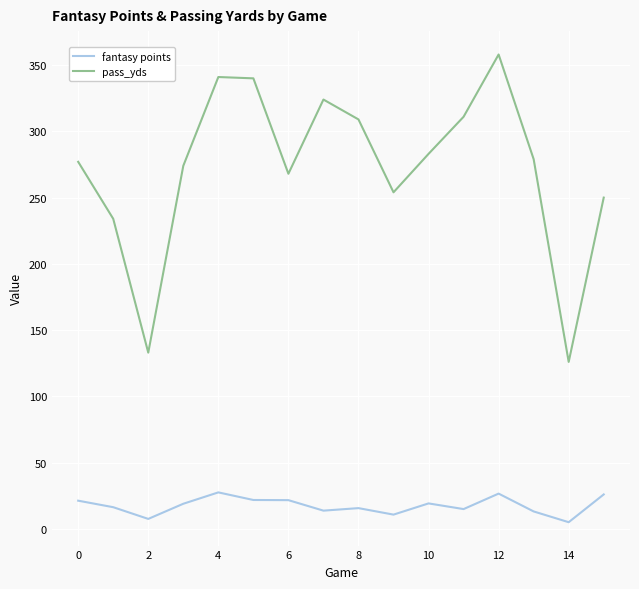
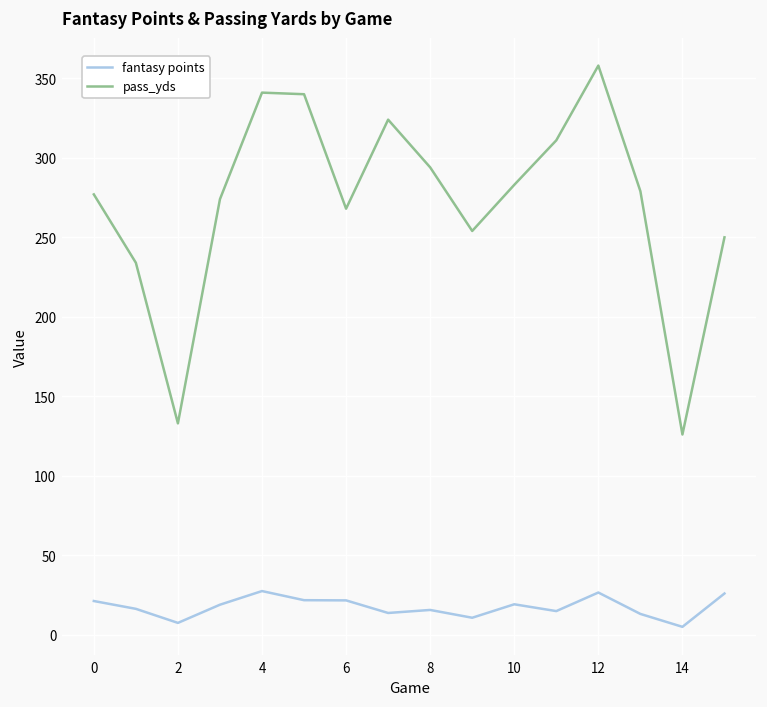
  {
    "fantasy points": {
      "0": 21,
      "2": 8,
      "4": 28,
      "6": 22,
      "8": 16,
      "10": 19,
      "12": 27,
      "14": 5
    },
    "pass_yds": {
      "0": 277,
      "2": 133,
      "4": 341,
      "6": 268,
-     "8": 309,
+     "8": 294,
      "10": 283,
      "12": 358,
      "14": 126
    }
  }
